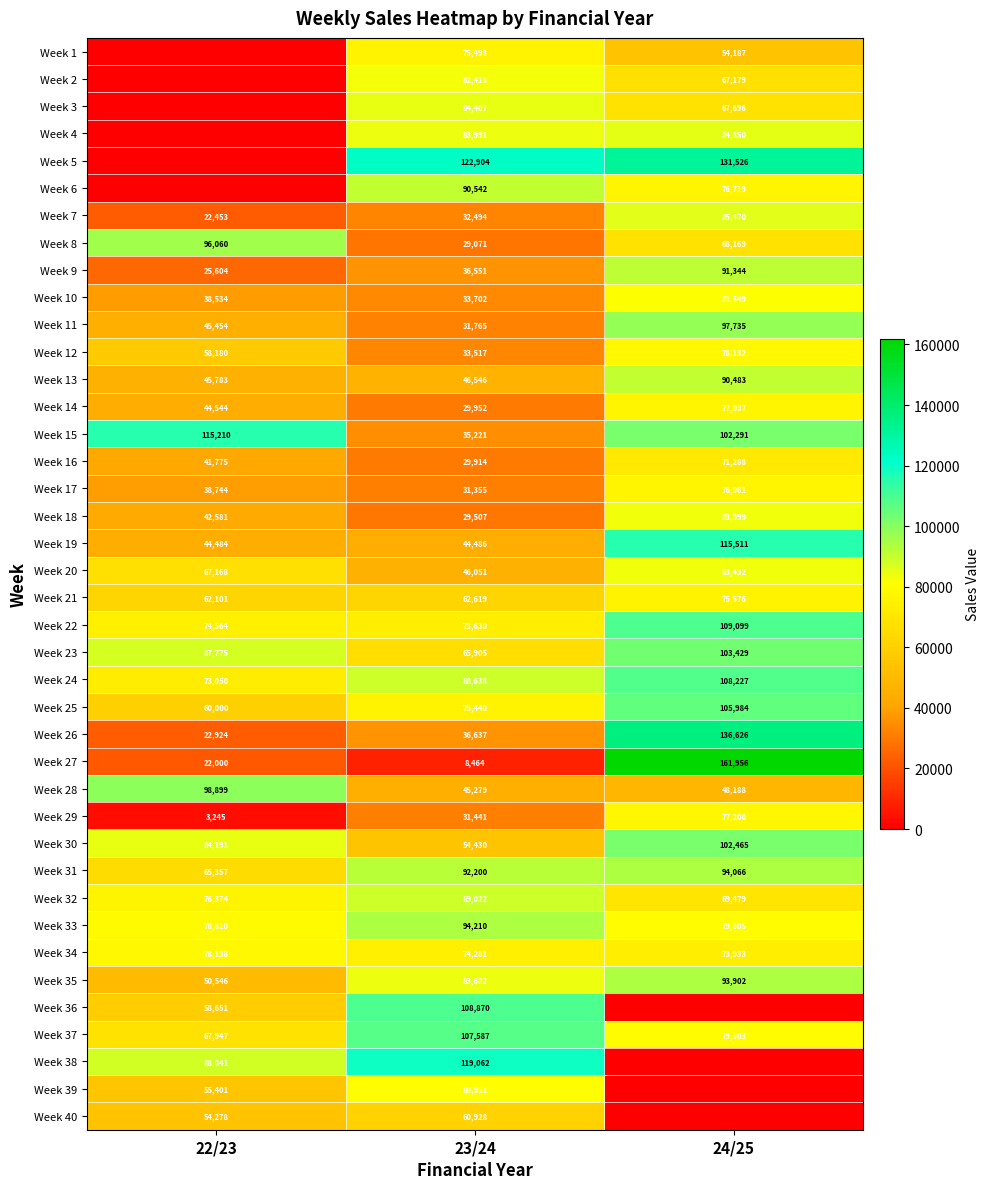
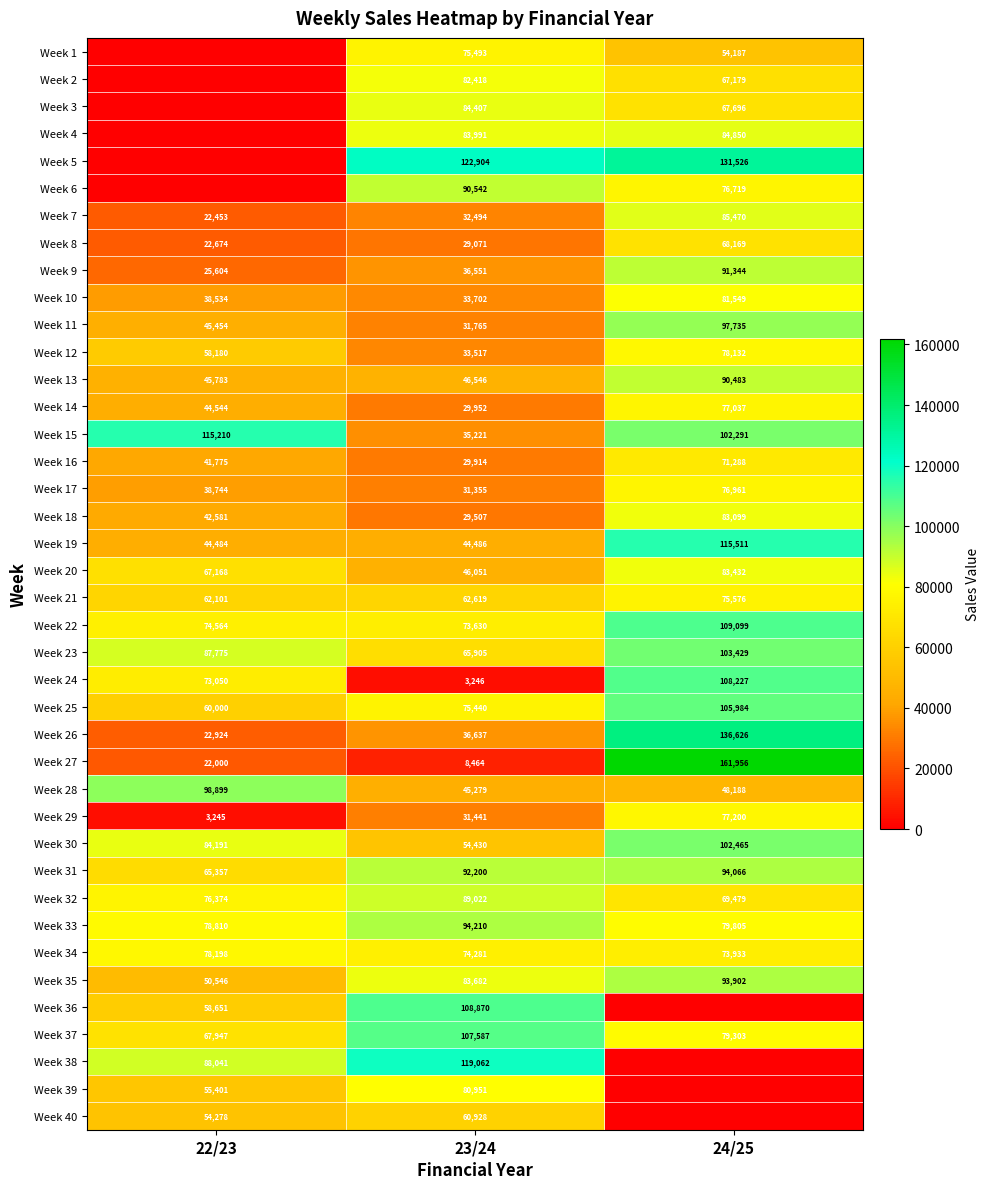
  {
    "Week 1": {
      "23/24": "75,493",
      "24/25": "54,187"
    },
    "Week 2": {
      "23/24": "82,418",
      "24/25": "67,179"
    },
    "Week 3": {
      "23/24": "84,407",
      "24/25": "67,696"
    },
    "Week 4": {
      "23/24": "83,991",
      "24/25": "84,850"
    },
    "Week 5": {
      "23/24": "122,904",
      "24/25": "131,526"
    },
    "Week 6": {
      "23/24": "90,542",
      "24/25": "76,719"
    },
    "Week 7": {
      "22/23": "22,453",
      "23/24": "32,494",
      "24/25": "85,470"
    },
    "Week 8": {
-     "22/23": "96,060",
+     "22/23": "22,674",
      "23/24": "29,071",
      "24/25": "68,169"
    },
    "Week 9": {
      "22/23": "25,604",
      "23/24": "36,551",
      "24/25": "91,344"
    },
    "Week 10": {
      "22/23": "38,534",
      "23/24": "33,702",
      "24/25": "81,549"
    },
    "Week 11": {
      "22/23": "45,454",
      "23/24": "31,765",
      "24/25": "97,735"
    },
    "Week 12": {
      "22/23": "58,180",
      "23/24": "33,517",
      "24/25": "78,132"
    },
    "Week 13": {
      "22/23": "45,783",
      "23/24": "46,546",
      "24/25": "90,483"
    },
    "Week 14": {
      "22/23": "44,544",
      "23/24": "29,952",
      "24/25": "77,037"
    },
    "Week 15": {
      "22/23": "115,210",
      "23/24": "35,221",
      "24/25": "102,291"
    },
    "Week 16": {
      "22/23": "41,775",
      "23/24": "29,914",
      "24/25": "71,288"
    },
    "Week 17": {
      "22/23": "38,744",
      "23/24": "31,355",
      "24/25": "76,961"
    },
    "Week 18": {
      "22/23": "42,581",
      "23/24": "29,507",
      "24/25": "83,099"
    },
    "Week 19": {
      "22/23": "44,484",
      "23/24": "44,486",
      "24/25": "115,511"
    },
    "Week 20": {
      "22/23": "67,168",
      "23/24": "46,051",
      "24/25": "83,432"
    },
    "Week 21": {
      "22/23": "62,101",
      "23/24": "62,619",
      "24/25": "75,576"
    },
    "Week 22": {
      "22/23": "74,564",
      "23/24": "73,630",
      "24/25": "109,099"
    },
    "Week 23": {
      "22/23": "87,775",
      "23/24": "65,905",
      "24/25": "103,429"
    },
    "Week 24": {
      "22/23": "73,050",
-     "23/24": "88,638",
+     "23/24": "3,246",
      "24/25": "108,227"
    },
    "Week 25": {
      "22/23": "60,000",
      "23/24": "75,440",
      "24/25": "105,984"
    },
    "Week 26": {
      "22/23": "22,924",
      "23/24": "36,637",
      "24/25": "136,626"
    },
    "Week 27": {
      "22/23": "22,000",
      "23/24": "8,464",
      "24/25": "161,956"
    },
    "Week 28": {
      "22/23": "98,899",
      "23/24": "45,279",
      "24/25": "48,188"
    },
    "Week 29": {
      "22/23": "3,245",
      "23/24": "31,441",
      "24/25": "77,200"
    },
    "Week 30": {
      "22/23": "84,191",
      "23/24": "54,430",
      "24/25": "102,465"
    },
    "Week 31": {
      "22/23": "65,357",
      "23/24": "92,200",
      "24/25": "94,066"
    },
    "Week 32": {
      "22/23": "76,374",
      "23/24": "89,022",
      "24/25": "69,479"
    },
    "Week 33": {
      "22/23": "78,810",
      "23/24": "94,210",
      "24/25": "79,805"
    },
    "Week 34": {
      "22/23": "78,198",
      "23/24": "74,281",
      "24/25": "73,933"
    },
    "Week 35": {
      "22/23": "50,546",
      "23/24": "83,682",
      "24/25": "93,902"
    },
    "Week 36": {
      "22/23": "58,651",
      "23/24": "108,870"
    },
    "Week 37": {
      "22/23": "67,947",
      "23/24": "107,587",
      "24/25": "79,303"
    },
    "Week 38": {
      "22/23": "88,041",
      "23/24": "119,062"
    },
    "Week 39": {
      "22/23": "55,401",
      "23/24": "80,951"
    },
    "Week 40": {
      "22/23": "54,278",
      "23/24": "60,928"
    }
  }
